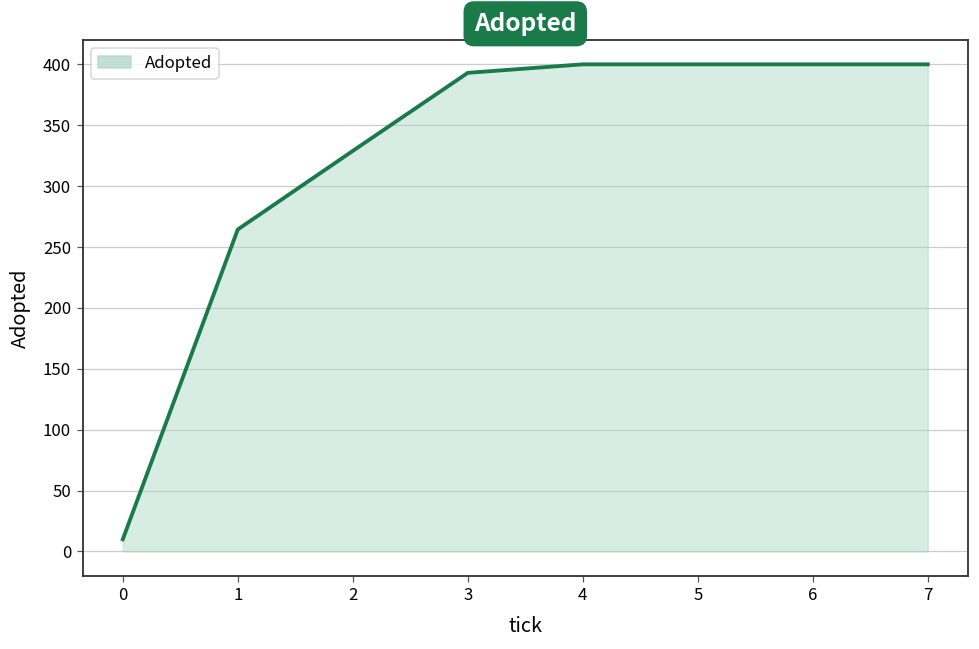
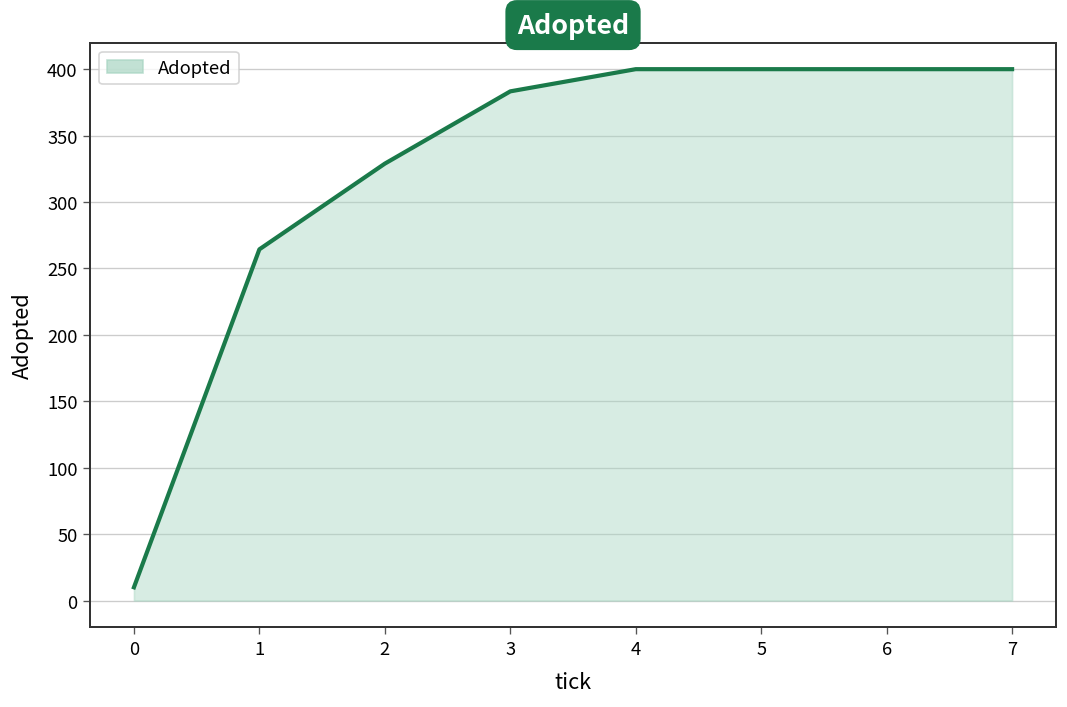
  {
    "0": 10,
    "1": 264,
    "2": 329,
-   "3": 393,
+   "3": 383,
    "4": 400,
    "5": 400,
    "6": 400,
    "7": 400
  }
